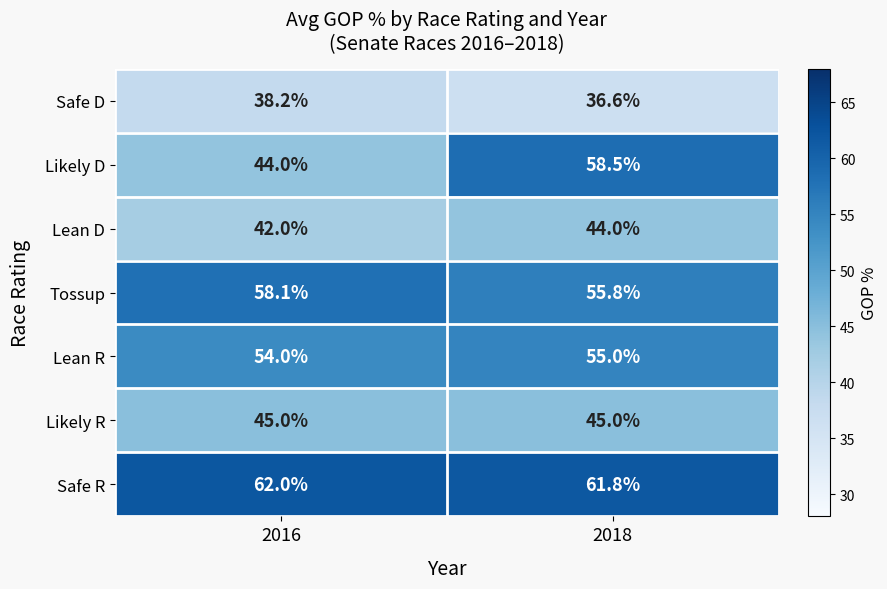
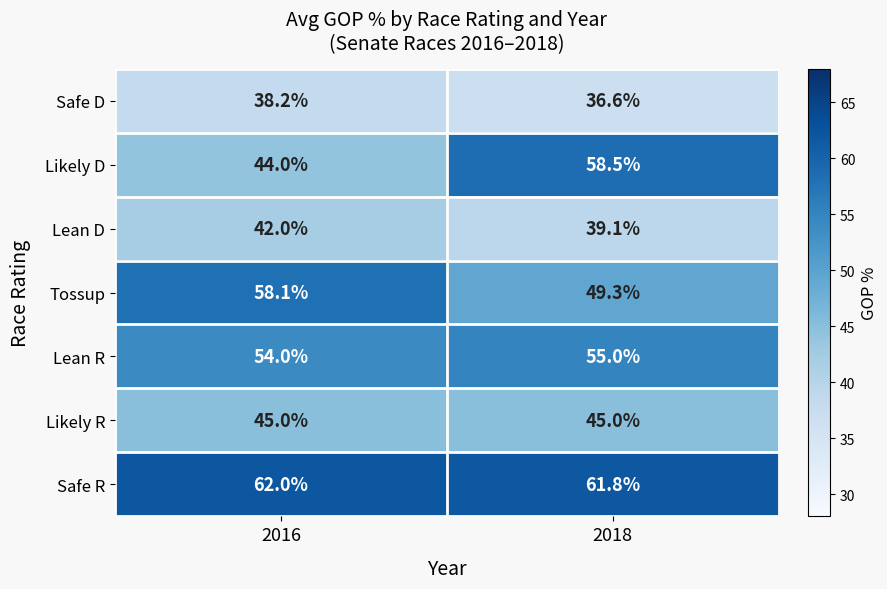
  {
    "Safe D": {
      "2016": "38.2%",
      "2018": "36.6%"
    },
    "Likely D": {
      "2016": "44.0%",
      "2018": "58.5%"
    },
    "Lean D": {
      "2016": "42.0%",
-     "2018": "44.0%"
+     "2018": "39.1%"
    },
    "Tossup": {
      "2016": "58.1%",
-     "2018": "55.8%"
+     "2018": "49.3%"
    },
    "Lean R": {
      "2016": "54.0%",
      "2018": "55.0%"
    },
    "Likely R": {
      "2016": "45.0%",
      "2018": "45.0%"
    },
    "Safe R": {
      "2016": "62.0%",
      "2018": "61.8%"
    }
  }
